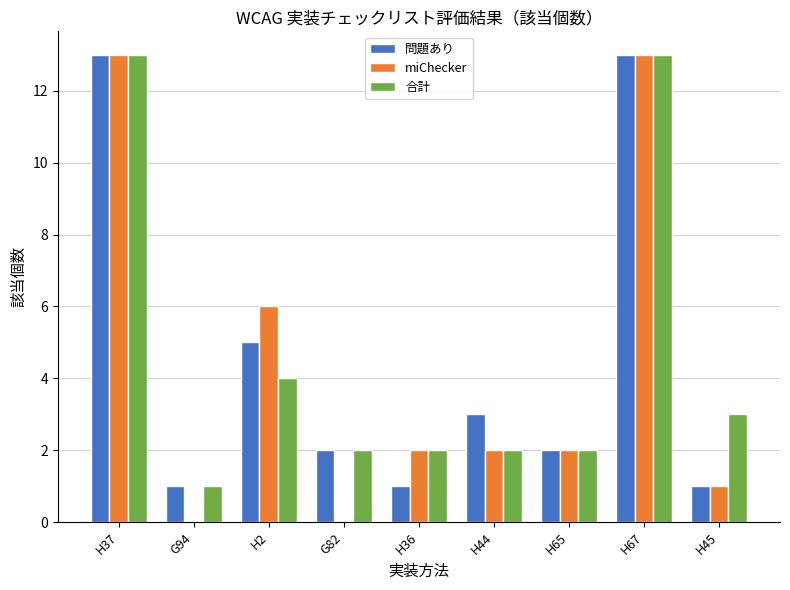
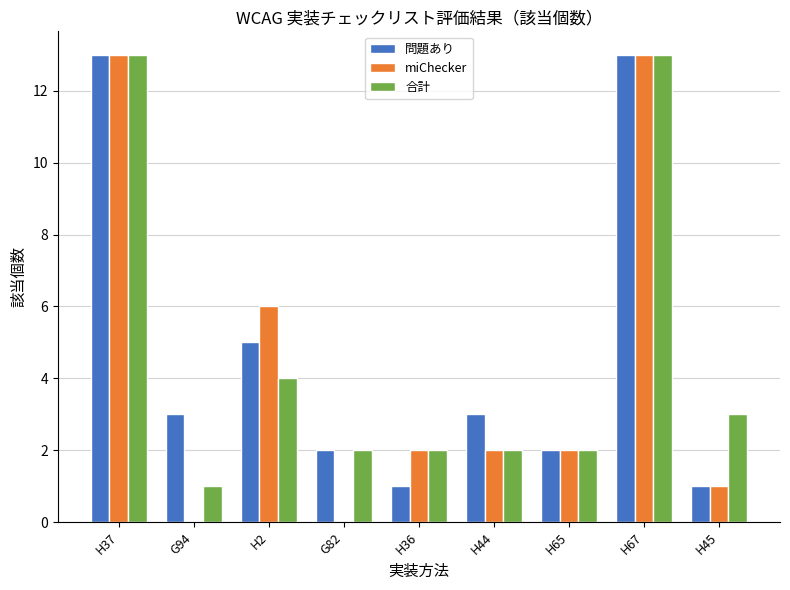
  {
    "問題あり": {
      "H37": 13,
-     "G94": 1,
+     "G94": 3,
      "H2": 5,
      "G82": 2,
      "H36": 1,
      "H44": 3,
      "H65": 2,
      "H67": 13,
      "H45": 1
    },
    "miChecker": {
      "H37": 13,
      "G94": 0,
      "H2": 6,
      "G82": 0,
      "H36": 2,
      "H44": 2,
      "H65": 2,
      "H67": 13,
      "H45": 1
    },
    "合計": {
      "H37": 13,
      "G94": 1,
      "H2": 4,
      "G82": 2,
      "H36": 2,
      "H44": 2,
      "H65": 2,
      "H67": 13,
      "H45": 3
    }
  }
